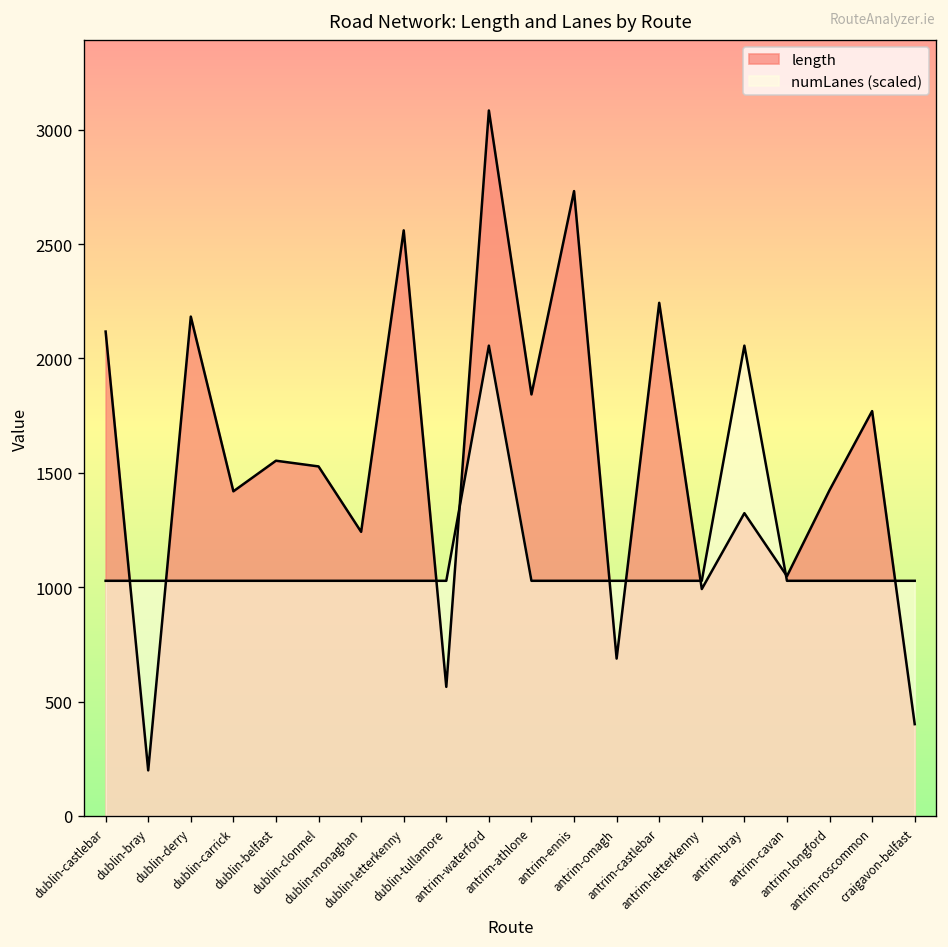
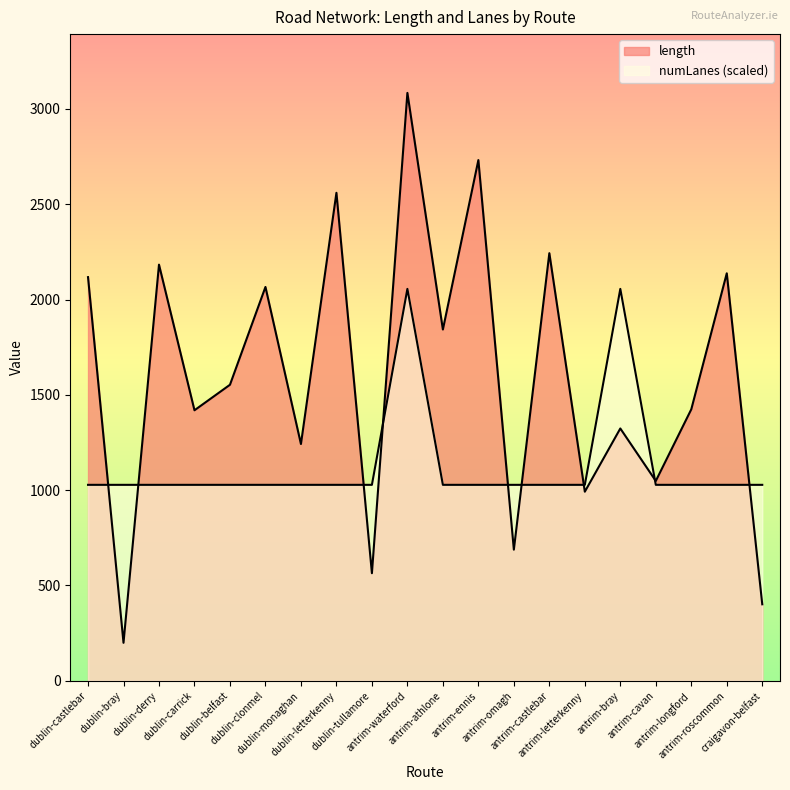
  {
    "length": {
      "dublin-castlebar": 2120,
      "dublin-bray": 200,
      "dublin-derry": 2180,
      "dublin-carrick": 1420,
      "dublin-belfast": 1550,
-     "dublin-clonmel": 1530,
+     "dublin-clonmel": 2070,
      "dublin-monaghan": 1240,
      "dublin-letterkenny": 2560,
      "dublin-tullamore": 560,
      "antrim-waterford": 3080,
      "antrim-athlone": 1840,
      "antrim-ennis": 2730,
      "antrim-omagh": 690,
      "antrim-castlebar": 2240,
      "antrim-letterkenny": 990,
      "antrim-bray": 1320,
      "antrim-cavan": 1050,
      "antrim-longford": 1420,
-     "antrim-roscommon": 1770,
+     "antrim-roscommon": 2140,
      "craigavon-belfast": 400
    },
    "numLanes (scaled)": {
      "dublin-castlebar": 1030,
      "dublin-bray": 1030,
      "dublin-derry": 1030,
      "dublin-carrick": 1030,
      "dublin-belfast": 1030,
      "dublin-clonmel": 1030,
      "dublin-monaghan": 1030,
      "dublin-letterkenny": 1030,
      "dublin-tullamore": 1030,
      "antrim-waterford": 2060,
      "antrim-athlone": 1030,
      "antrim-ennis": 1030,
      "antrim-omagh": 1030,
      "antrim-castlebar": 1030,
      "antrim-letterkenny": 1030,
      "antrim-bray": 2060,
      "antrim-cavan": 1030,
      "antrim-longford": 1030,
      "antrim-roscommon": 1030,
      "craigavon-belfast": 1030
    }
  }
